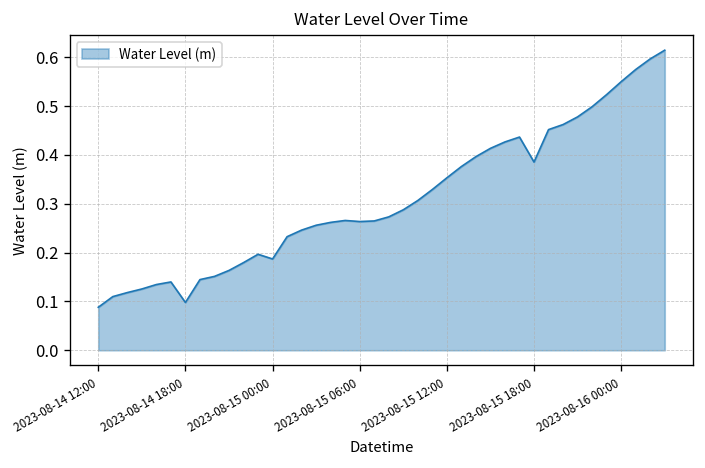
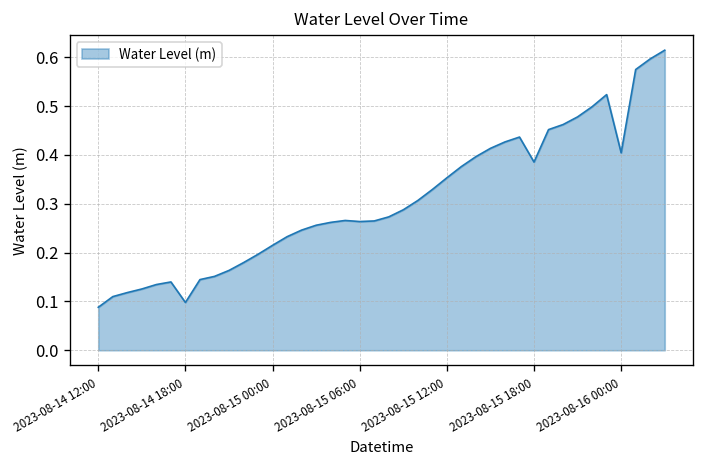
  {
    "2023-08-14 12:00": 0.09,
    "2023-08-14 18:00": 0.10,
-   "2023-08-15 00:00": 0.19,
+   "2023-08-15 00:00": 0.21,
    "2023-08-15 06:00": 0.26,
    "2023-08-15 12:00": 0.35,
    "2023-08-15 18:00": 0.39,
-   "2023-08-16 00:00": 0.55
+   "2023-08-16 00:00": 0.40
  }
